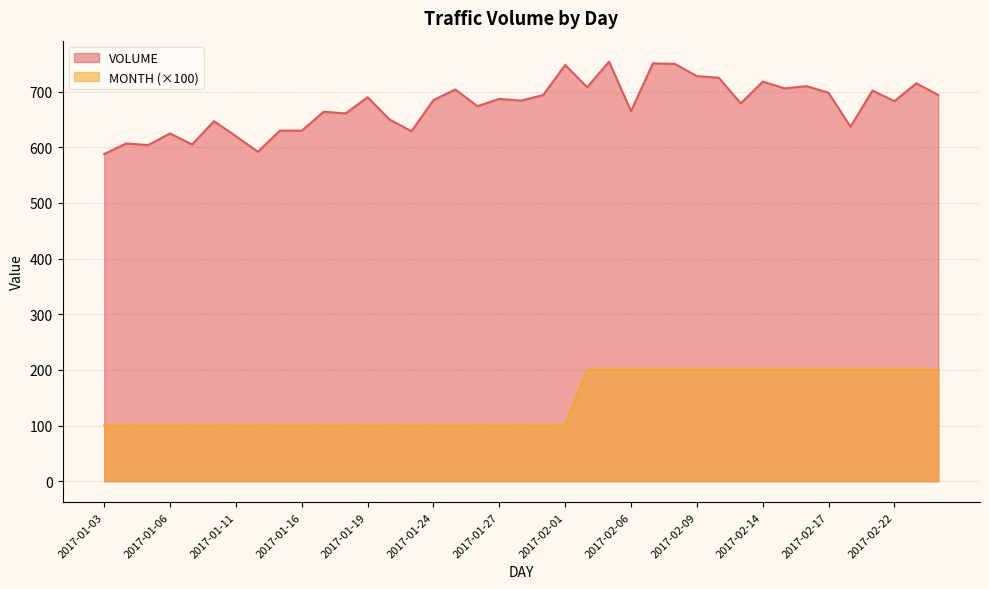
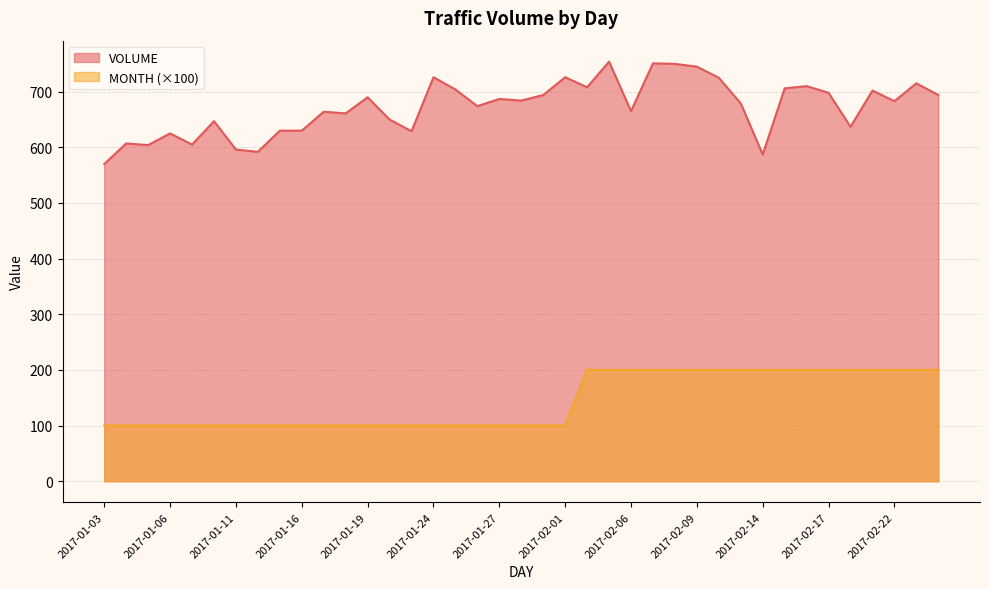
  {
    "VOLUME": {
-     "2017-01-03": 590,
+     "2017-01-03": 570,
      "2017-01-06": 630,
-     "2017-01-11": 620,
+     "2017-01-11": 600,
      "2017-01-16": 630,
      "2017-01-19": 690,
-     "2017-01-24": 690,
+     "2017-01-24": 730,
      "2017-01-27": 690,
-     "2017-02-01": 750,
+     "2017-02-01": 730,
      "2017-02-06": 670,
-     "2017-02-09": 730,
-     "2017-02-14": 720,
+     "2017-02-09": 750,
+     "2017-02-14": 590,
      "2017-02-17": 700,
      "2017-02-22": 680
    },
    "MONTH (×100)": {
      "2017-01-03": 100,
      "2017-01-06": 100,
      "2017-01-11": 100,
      "2017-01-16": 100,
      "2017-01-19": 100,
      "2017-01-24": 100,
      "2017-01-27": 100,
      "2017-02-01": 100,
      "2017-02-06": 200,
      "2017-02-09": 200,
      "2017-02-14": 200,
      "2017-02-17": 200,
      "2017-02-22": 200
    }
  }
